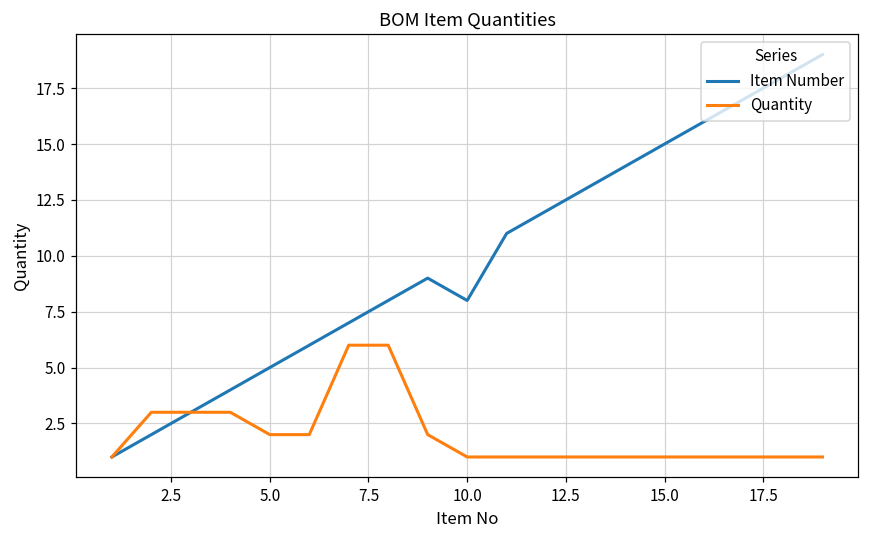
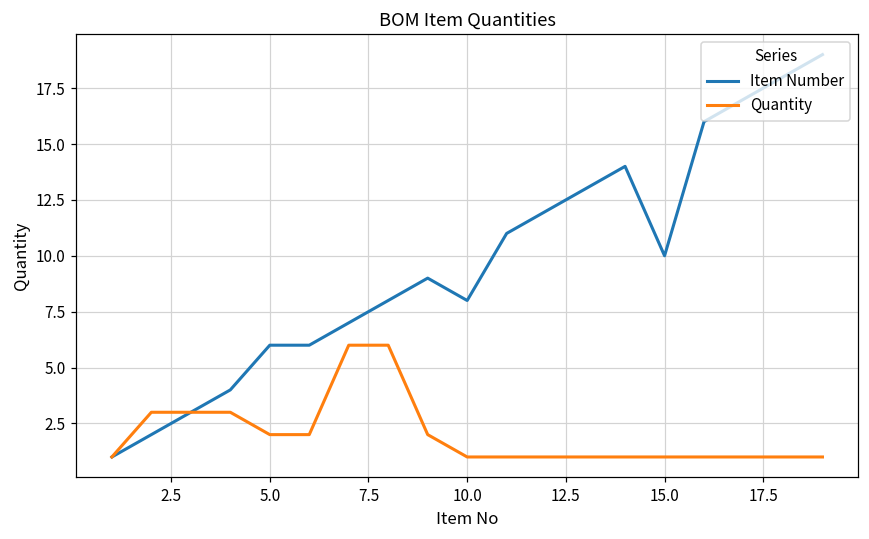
  {
    "Item Number": {
-     "5.0": 5,
+     "5.0": 6,
      "10.0": 8,
-     "15.0": 15
+     "15.0": 10
    },
    "Quantity": {
      "5.0": 2,
      "10.0": 1,
      "15.0": 1
    }
  }
